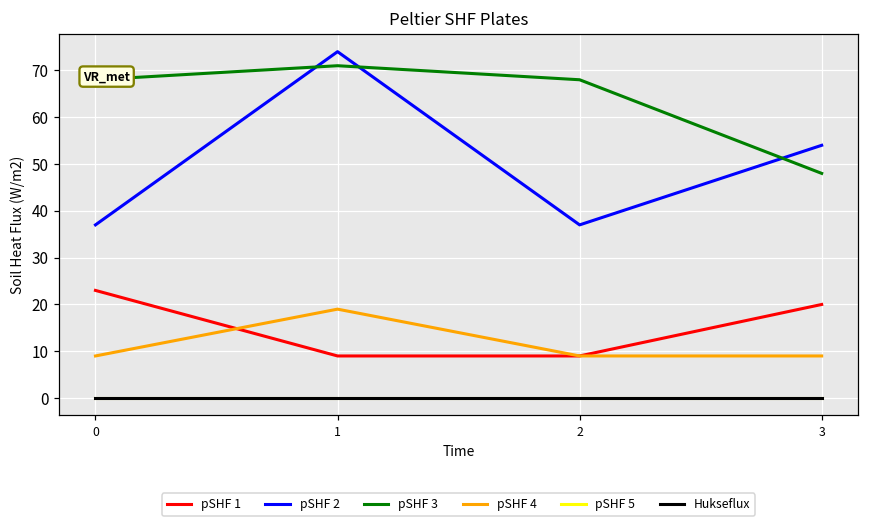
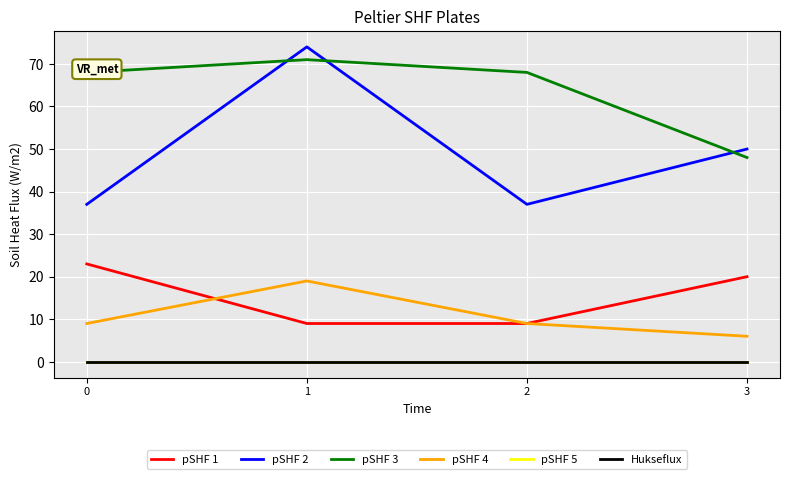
  {
    "pSHF 1": {
      "0": 23,
      "1": 9,
      "3": 20
    },
    "pSHF 2": {
      "0": 37,
      "1": 74,
      "2": 37,
-     "3": 54
+     "3": 50
    },
    "pSHF 3": {
      "1": 71,
      "2": 68,
      "3": 48
    },
    "pSHF 4": {
      "0": 9,
      "1": 19,
-     "3": 9
+     "3": 6
    },
    "Hukseflux": {
      "0": 0,
      "1": 0,
      "2": 0,
      "3": 0
    }
  }
